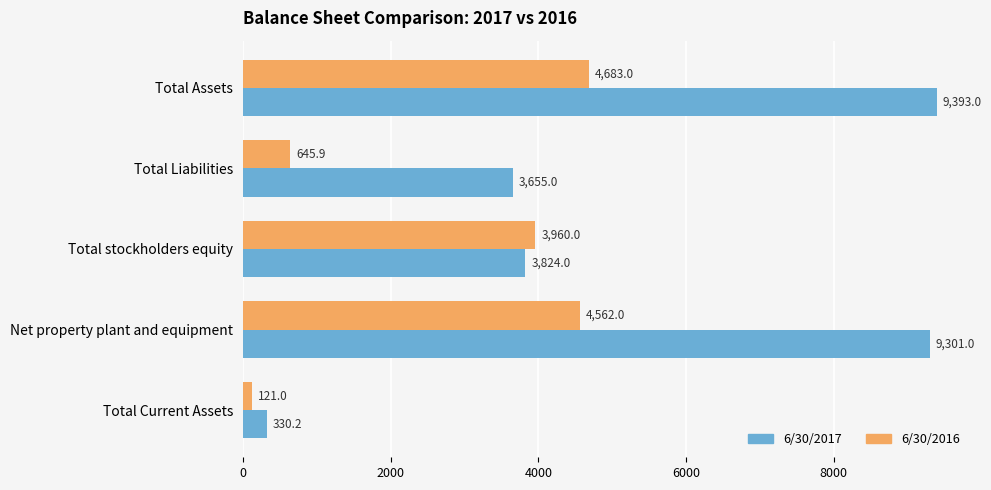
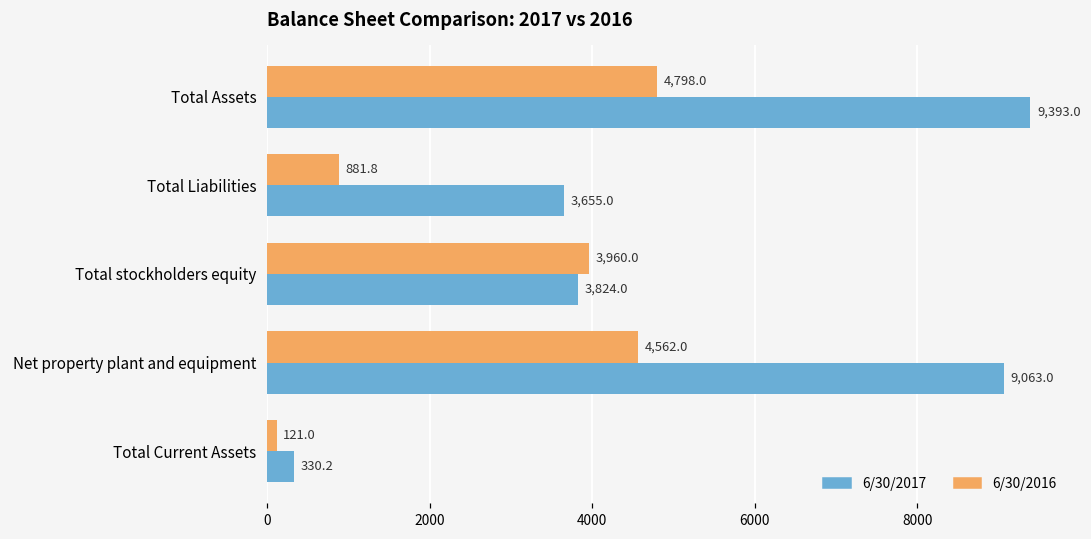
  {
    "6/30/2017": {
      "Total Assets": "9,393.0",
      "Total Liabilities": "3,655.0",
      "Total stockholders equity": "3,824.0",
-     "Net property plant and equipment": "9,301.0",
+     "Net property plant and equipment": "9,063.0",
      "Total Current Assets": "330.2"
    },
    "6/30/2016": {
-     "Total Assets": "4,683.0",
-     "Total Liabilities": "645.9",
+     "Total Assets": "4,798.0",
+     "Total Liabilities": "881.8",
      "Total stockholders equity": "3,960.0",
      "Net property plant and equipment": "4,562.0",
      "Total Current Assets": "121.0"
    }
  }
